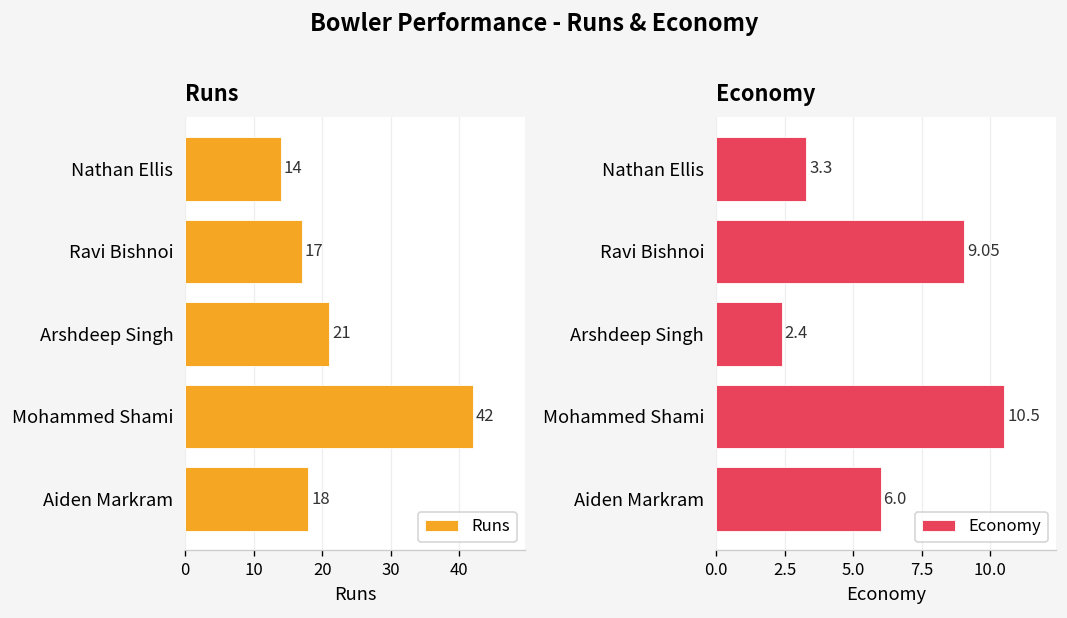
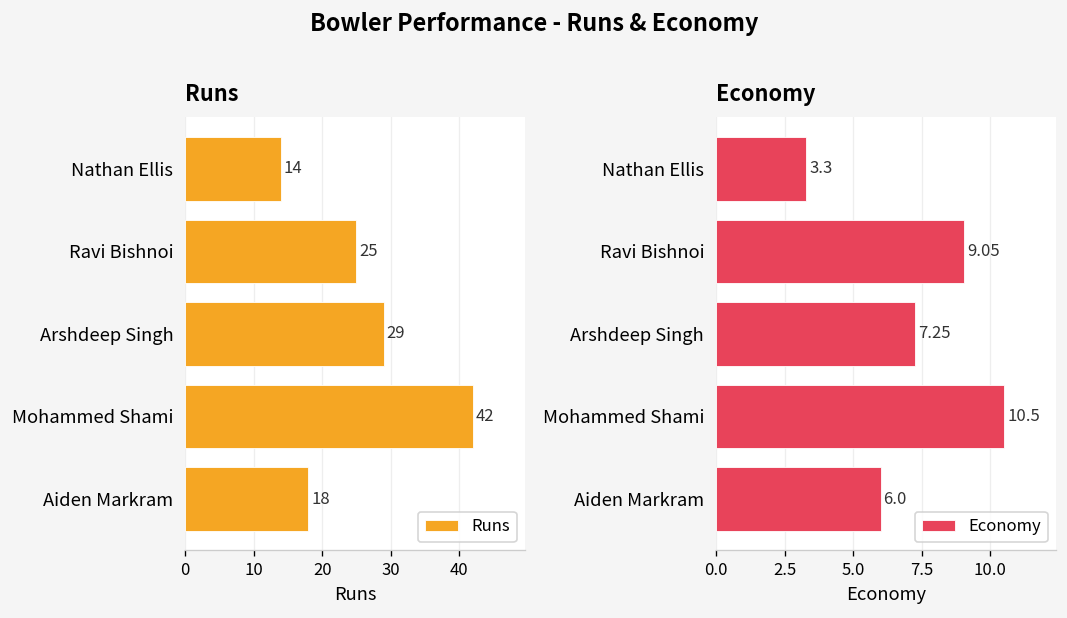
  {
    "Runs": {
      "Nathan Ellis": 14,
-     "Ravi Bishnoi": 17,
-     "Arshdeep Singh": 21,
+     "Ravi Bishnoi": 25,
+     "Arshdeep Singh": 29,
      "Mohammed Shami": 42,
      "Aiden Markram": 18
    },
    "Economy": {
      "Nathan Ellis": 3.3,
      "Ravi Bishnoi": 9.05,
-     "Arshdeep Singh": 2.4,
+     "Arshdeep Singh": 7.25,
      "Mohammed Shami": 10.5,
      "Aiden Markram": 6.0
    }
  }
